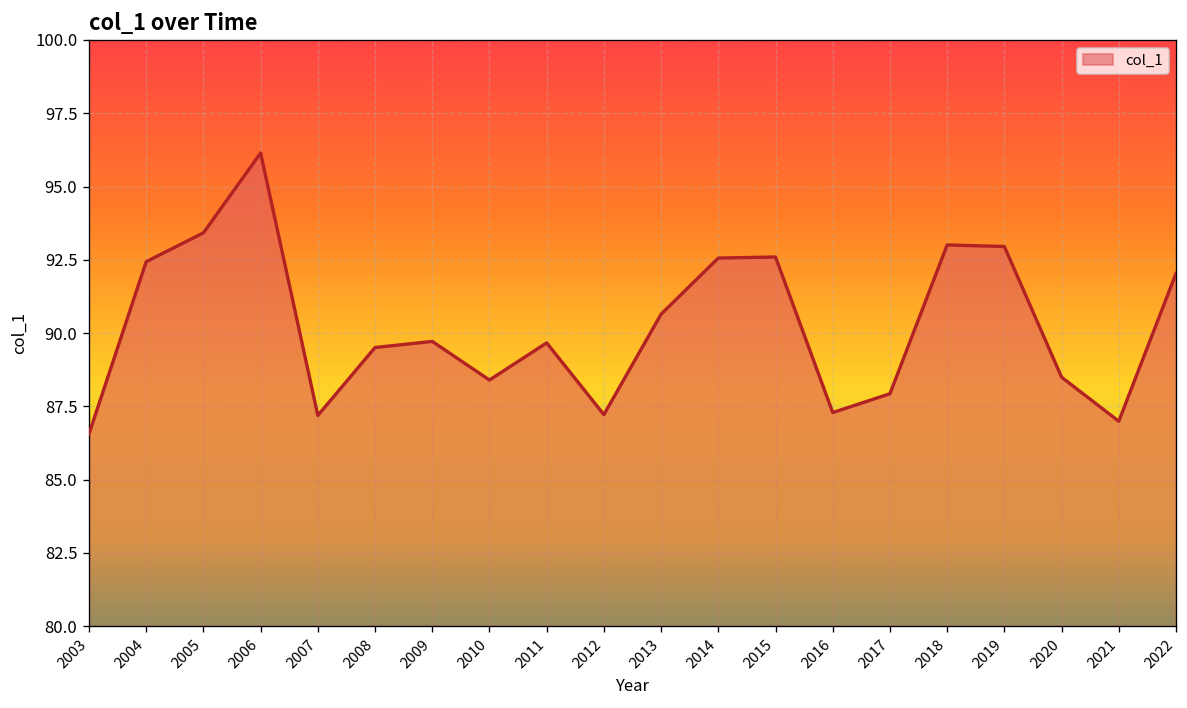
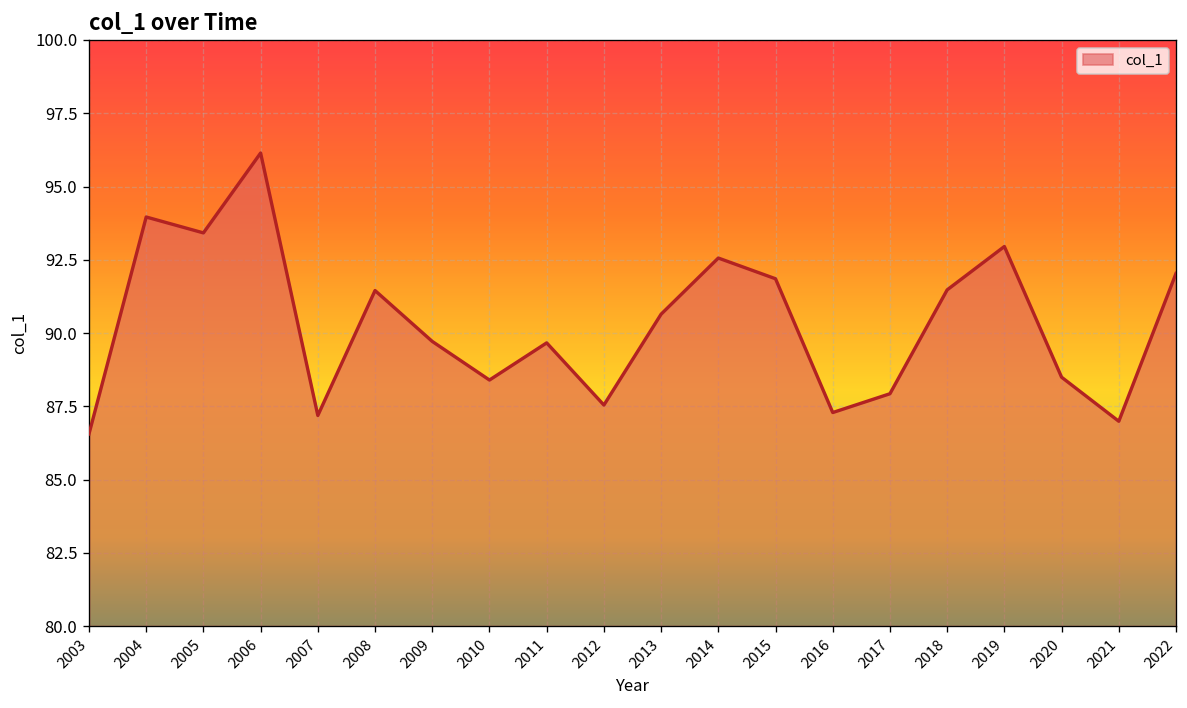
  {
    "2003": 86.6,
-   "2004": 92.4,
+   "2004": 94.0,
    "2005": 93.4,
    "2006": 96.1,
    "2007": 87.2,
-   "2008": 89.5,
+   "2008": 91.5,
    "2009": 89.7,
    "2010": 88.4,
    "2011": 89.7,
-   "2012": 87.2,
+   "2012": 87.5,
    "2013": 90.6,
    "2014": 92.6,
-   "2015": 92.6,
+   "2015": 91.9,
    "2016": 87.3,
    "2017": 87.9,
-   "2018": 93.0,
+   "2018": 91.5,
    "2019": 93.0,
    "2020": 88.5,
    "2021": 87.0,
    "2022": 92.0
  }
